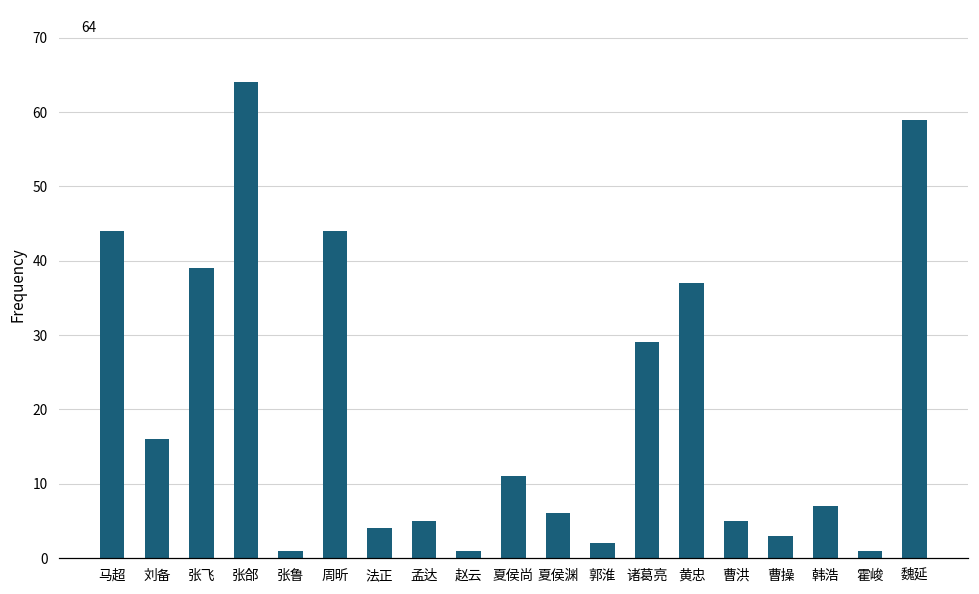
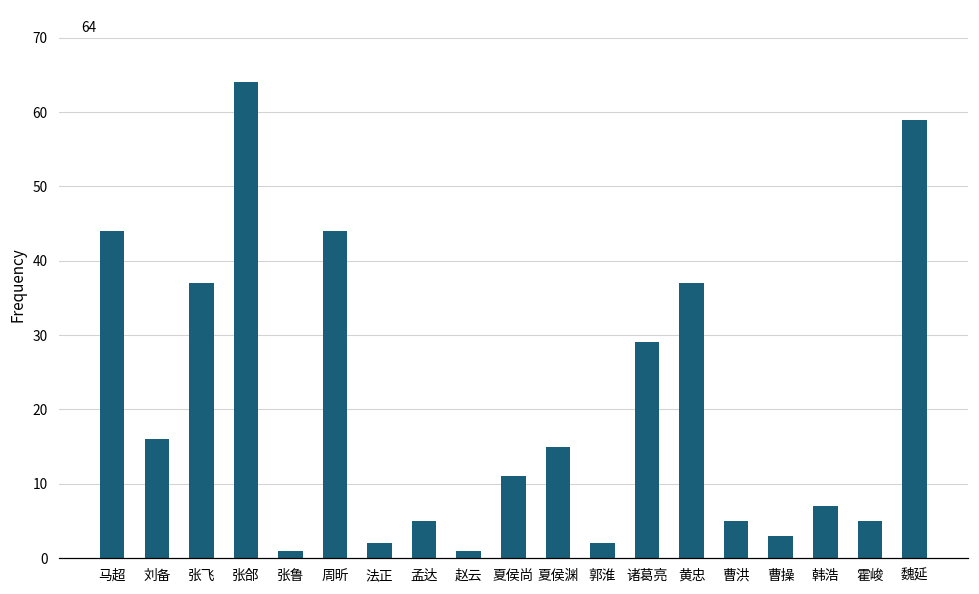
  {
    "马超": 44,
    "刘备": 16,
-   "张飞": 39,
+   "张飞": 37,
    "张郃": 64,
    "张鲁": 1,
    "周昕": 44,
-   "法正": 4,
+   "法正": 2,
    "孟达": 5,
    "赵云": 1,
    "夏侯尚": 11,
-   "夏侯渊": 6,
+   "夏侯渊": 15,
    "郭淮": 2,
    "诸葛亮": 29,
    "黄忠": 37,
    "曹洪": 5,
    "曹操": 3,
    "韩浩": 7,
-   "霍峻": 1,
+   "霍峻": 5,
    "魏延": 59
  }
